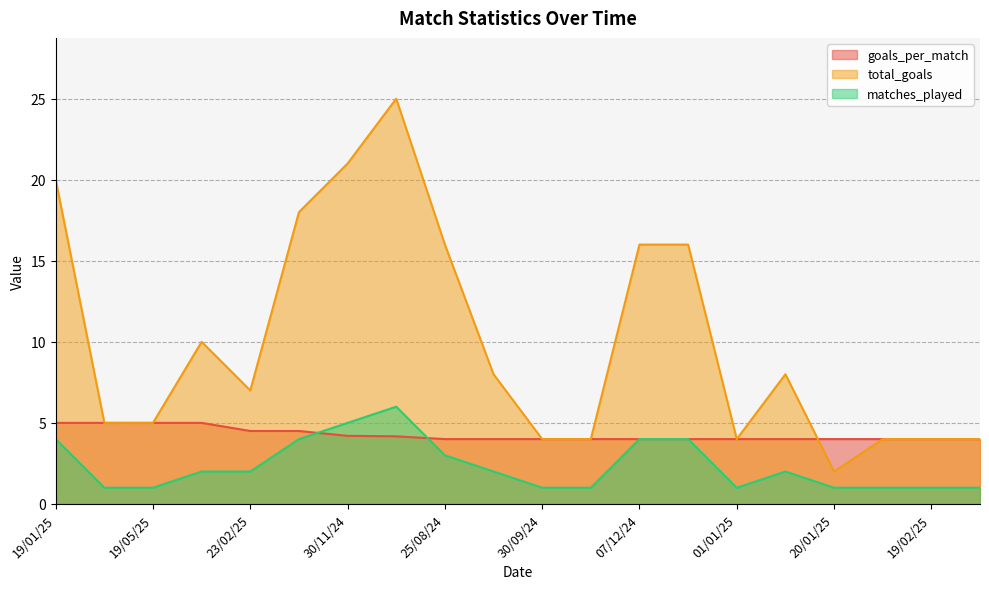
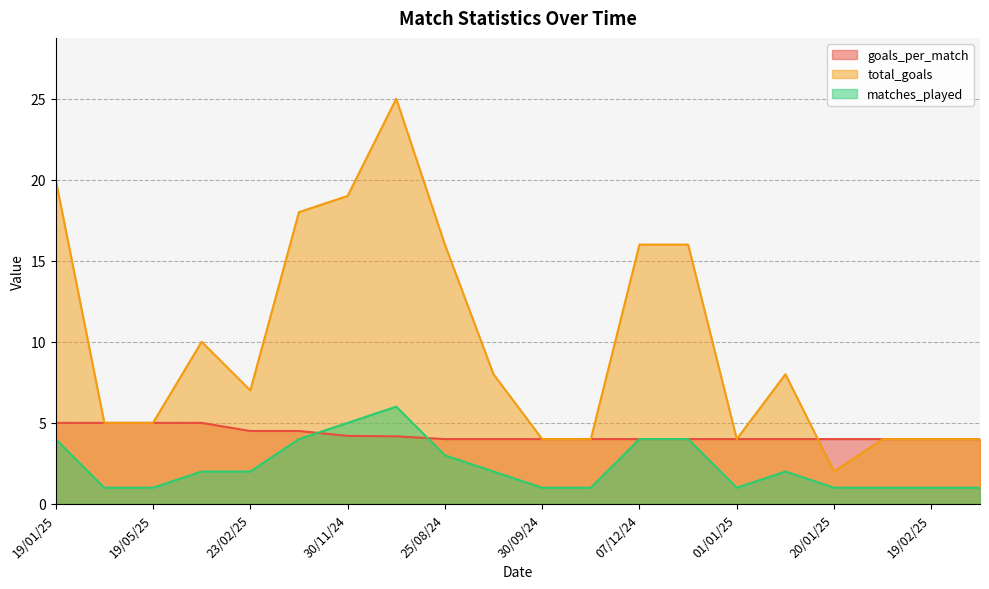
  {
    "goals_per_match": {
      "19/01/25": 5,
      "23/02/25": 4.5,
      "30/11/24": 4.2,
      "25/08/24": 4,
      "20/01/25": 4
    },
    "total_goals": {
      "19/01/25": 20,
      "23/02/25": 7,
-     "30/11/24": 21,
+     "30/11/24": 19,
      "25/08/24": 16,
      "07/12/24": 16,
      "20/01/25": 2
    },
    "matches_played": {
      "19/01/25": 4,
      "19/05/25": 1,
      "23/02/25": 2,
      "30/11/24": 5,
      "25/08/24": 3,
      "30/09/24": 1,
      "01/01/25": 1,
      "20/01/25": 1,
      "19/02/25": 1
    }
  }
